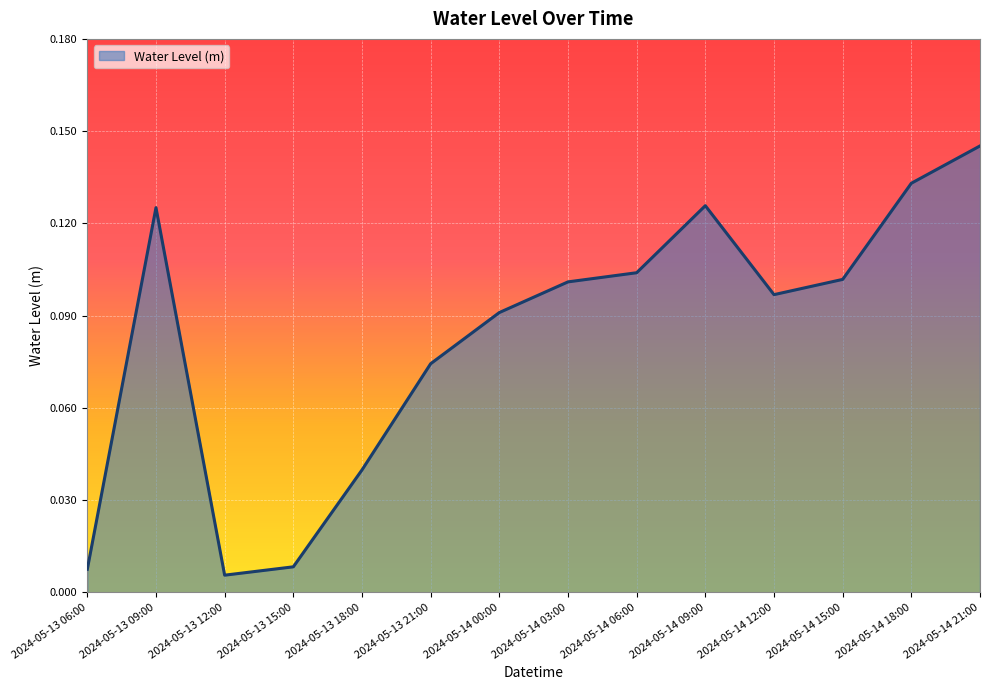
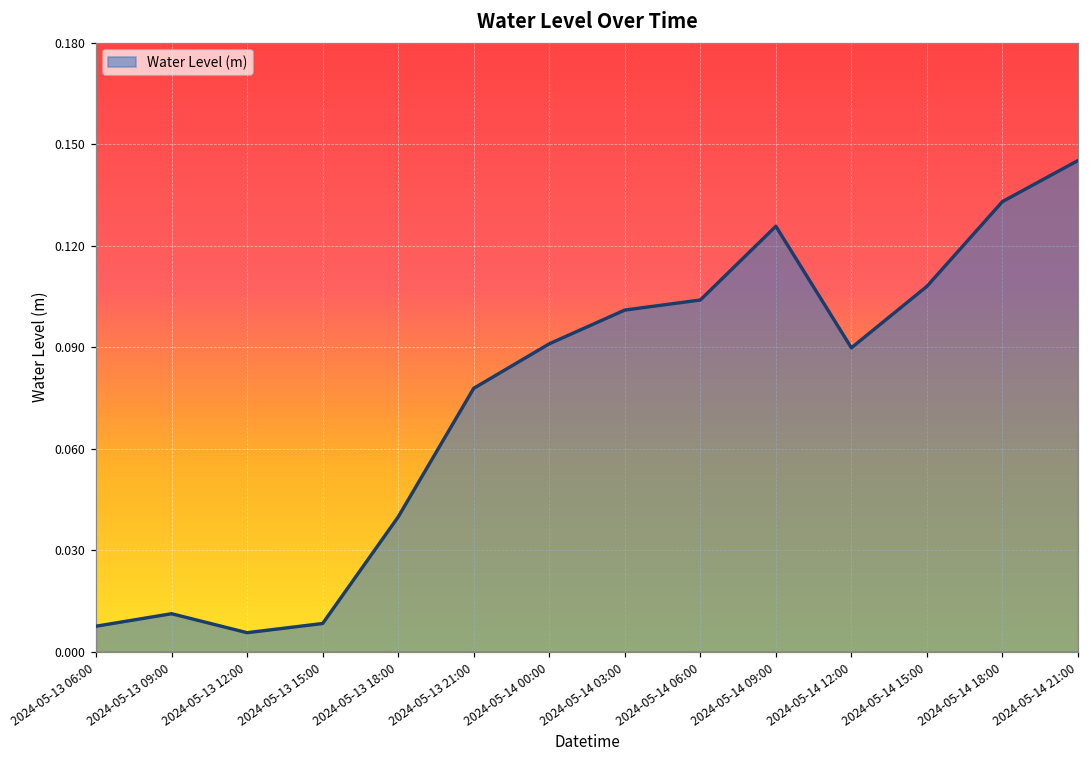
  {
    "2024-05-13 06:00": 0.007,
-   "2024-05-13 09:00": 0.125,
+   "2024-05-13 09:00": 0.011,
    "2024-05-13 12:00": 0.006,
    "2024-05-13 15:00": 0.008,
    "2024-05-13 18:00": 0.040,
-   "2024-05-13 21:00": 0.074,
+   "2024-05-13 21:00": 0.078,
    "2024-05-14 00:00": 0.091,
    "2024-05-14 03:00": 0.101,
    "2024-05-14 06:00": 0.104,
    "2024-05-14 09:00": 0.126,
-   "2024-05-14 12:00": 0.097,
-   "2024-05-14 15:00": 0.102,
+   "2024-05-14 12:00": 0.090,
+   "2024-05-14 15:00": 0.108,
    "2024-05-14 18:00": 0.133,
    "2024-05-14 21:00": 0.145
  }
